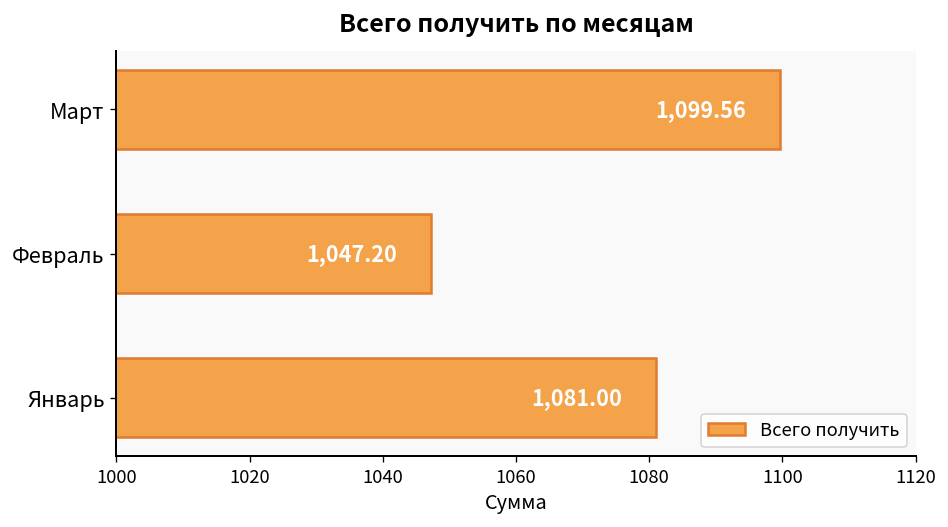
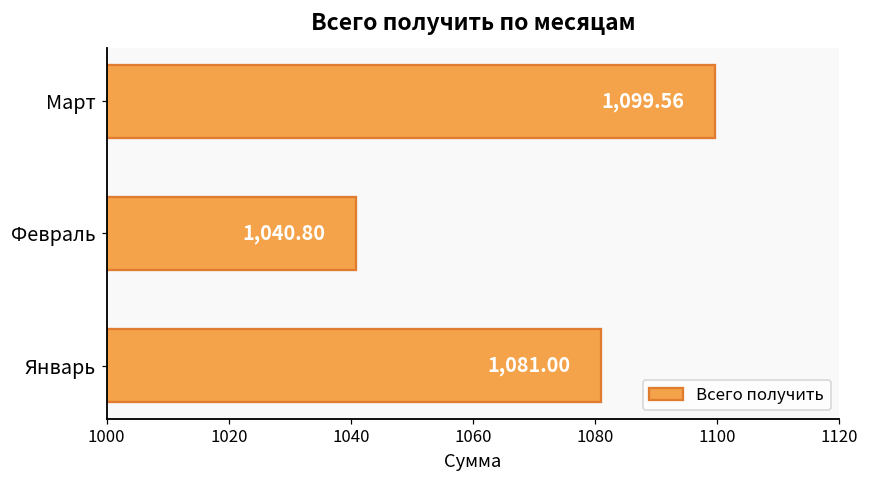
  {
    "Март": "1,099.56",
-   "Февраль": "1,047.20",
+   "Февраль": "1,040.80",
    "Январь": "1,081.00"
  }
